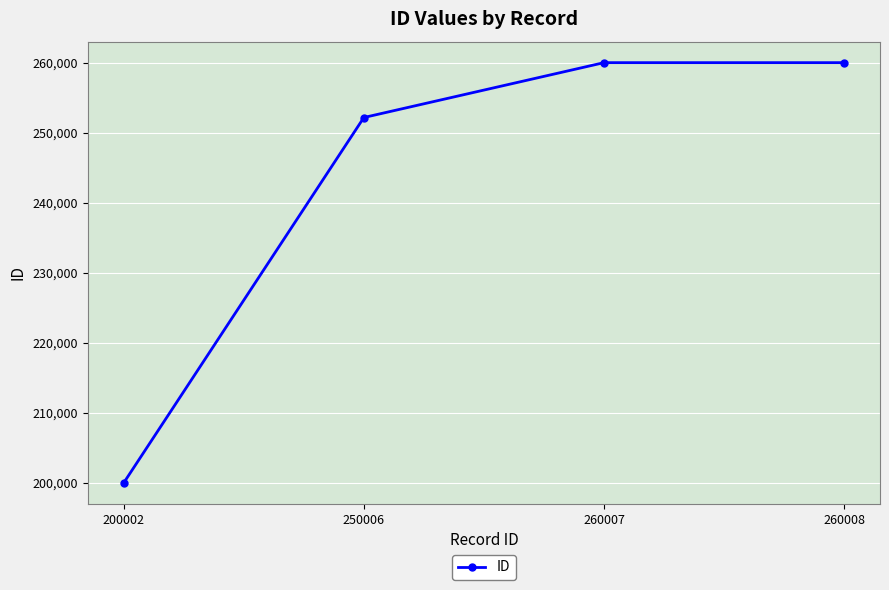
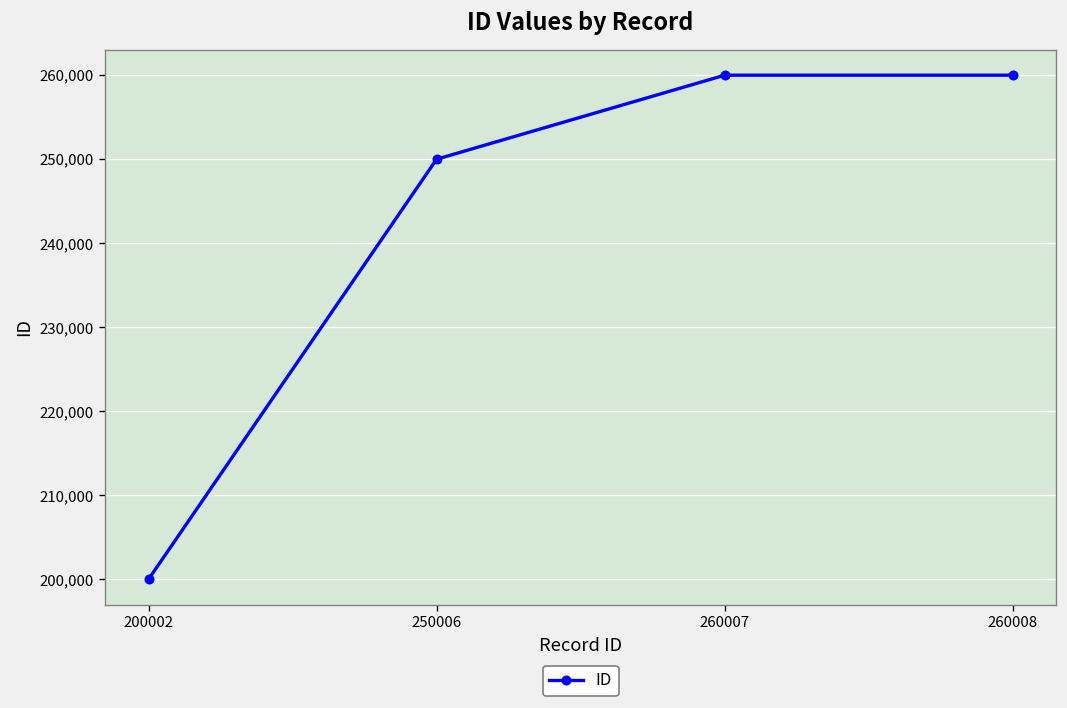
  {
    "200002": "200,000",
-   "250006": "252,000",
+   "250006": "250,000",
    "260007": "260,000",
    "260008": "260,000"
  }
